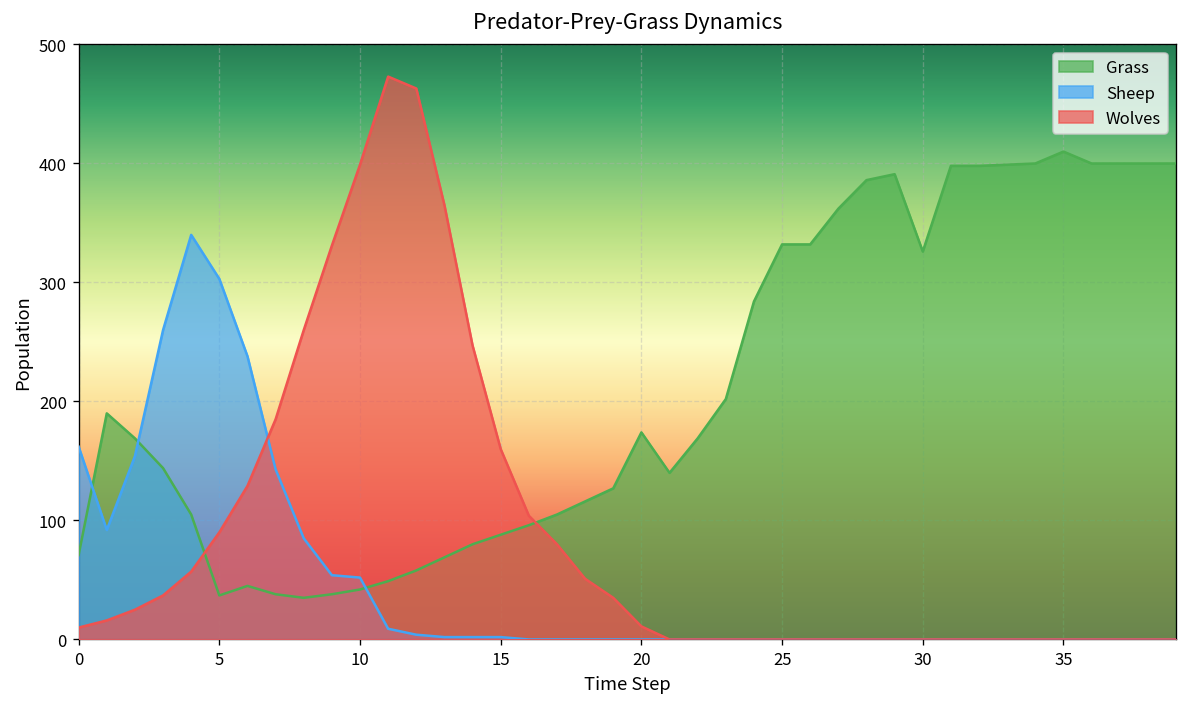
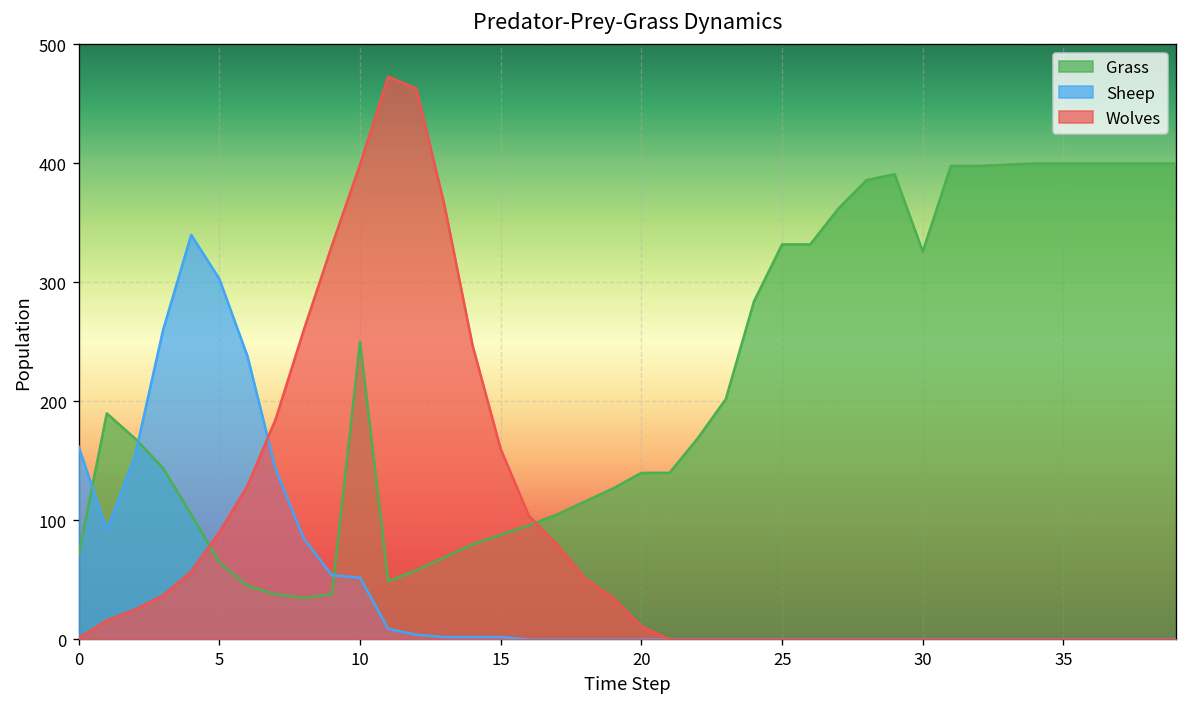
  {
    "Grass": {
      "0": 70,
-     "5": 40,
-     "10": 40,
+     "5": 70,
+     "10": 250,
      "15": 90,
-     "20": 170,
+     "20": 140,
      "25": 330,
      "30": 330,
-     "35": 410
+     "35": 400
    },
    "Sheep": {
      "0": 160,
      "5": 300,
      "10": 50,
      "15": 0,
      "20": 0
    },
    "Wolves": {
-     "0": 10,
+     "0": 0,
      "5": 90,
      "10": 400,
      "15": 160,
      "20": 10
    }
  }
